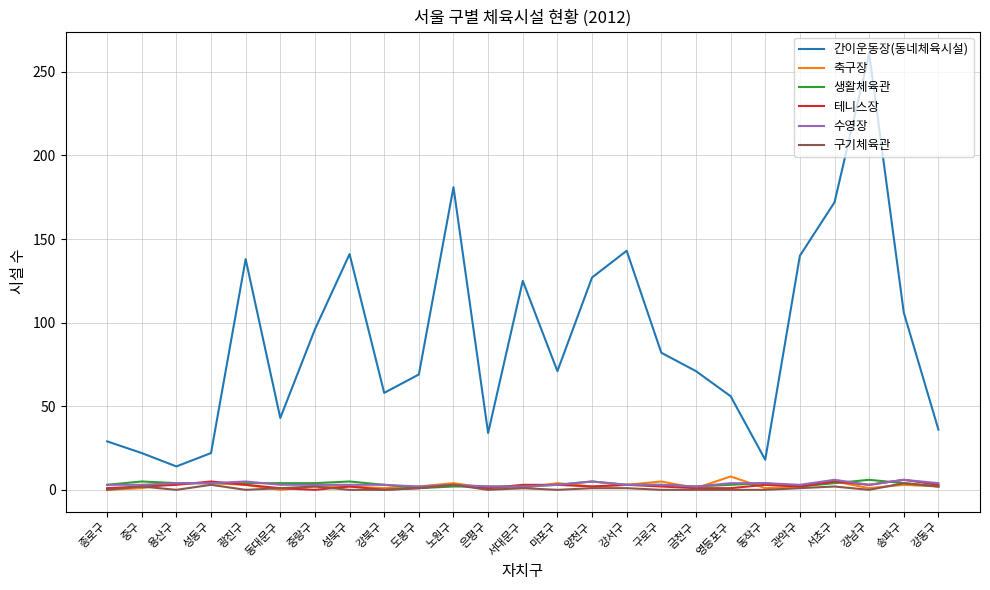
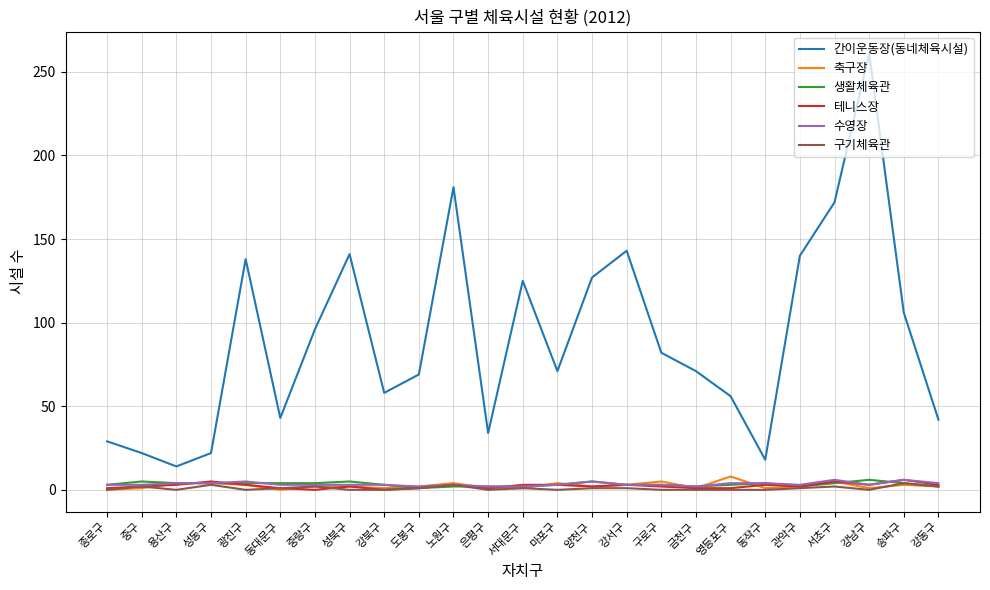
  {
    "간이운동장(동네체육시설)": {
      "종로구": 29,
      "중구": 22,
      "용산구": 14,
      "성동구": 22,
      "광진구": 138,
      "동대문구": 43,
      "중랑구": 96,
      "성북구": 141,
      "강북구": 58,
      "도봉구": 69,
      "노원구": 181,
      "은평구": 34,
      "서대문구": 125,
      "마포구": 71,
      "양천구": 127,
      "강서구": 143,
      "구로구": 82,
      "금천구": 71,
      "영등포구": 56,
      "동작구": 18,
      "관악구": 140,
      "서초구": 172,
      "송파구": 106,
-     "강동구": 36
+     "강동구": 42
    },
    "축구장": {
      "구로구": 5,
      "영등포구": 8
    },
    "생활체육관": {
      "중구": 5,
      "성북구": 5,
      "강남구": 6
    },
    "테니스장": {
      "중랑구": 0
    },
    "구기체육관": {
      "용산구": 0,
      "광진구": 0,
      "성북구": 0,
      "마포구": 0,
      "강서구": 1,
      "구로구": 0,
      "서초구": 2
    }
  }
